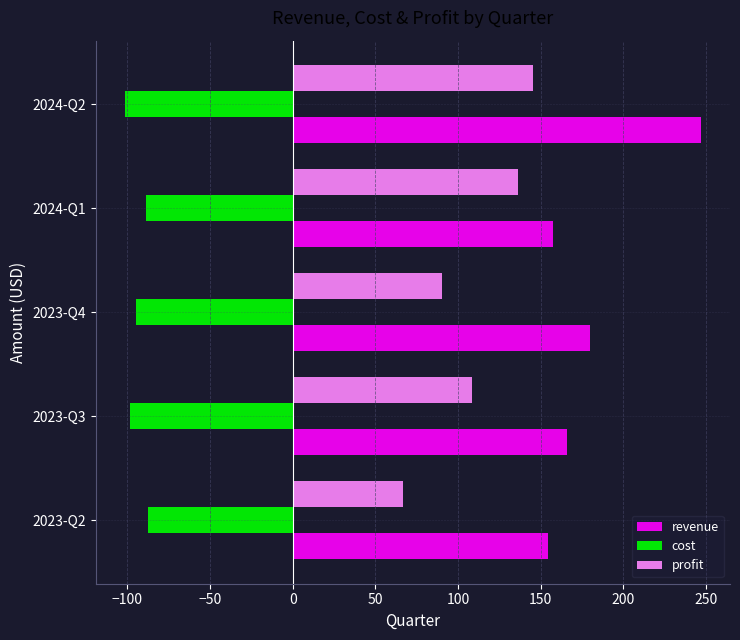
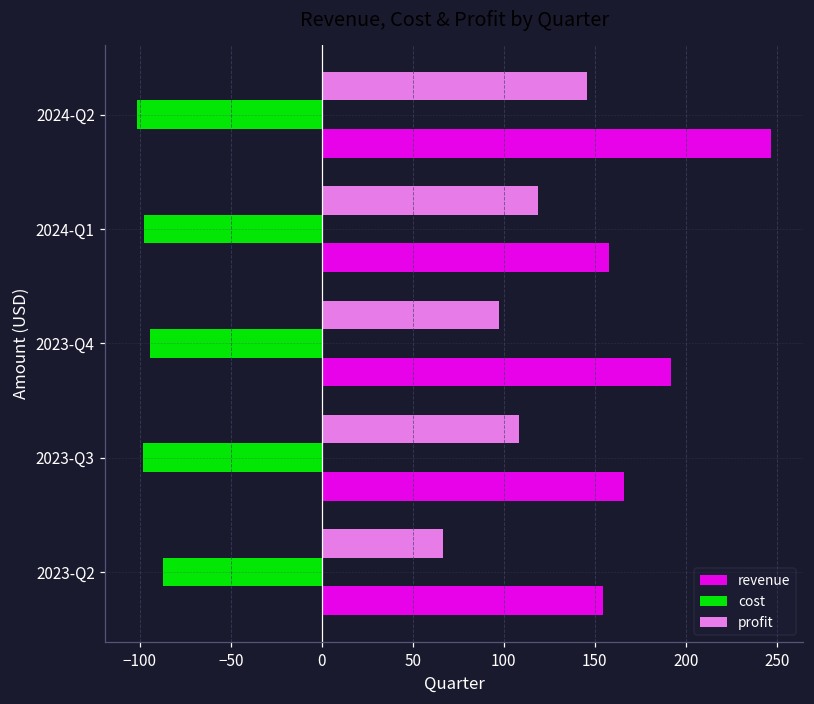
  {
    "revenue": {
      "2024-Q2": 247,
      "2024-Q1": 158,
-     "2023-Q4": 179,
+     "2023-Q4": 192,
      "2023-Q3": 166,
      "2023-Q2": 154
    },
    "cost": {
      "2024-Q2": -102,
-     "2024-Q1": -89,
+     "2024-Q1": -98,
      "2023-Q4": -95,
      "2023-Q3": -98,
      "2023-Q2": -88
    },
    "profit": {
      "2024-Q2": 145,
-     "2024-Q1": 136,
-     "2023-Q4": 90,
+     "2024-Q1": 119,
+     "2023-Q4": 97,
      "2023-Q3": 108,
      "2023-Q2": 67
    }
  }
